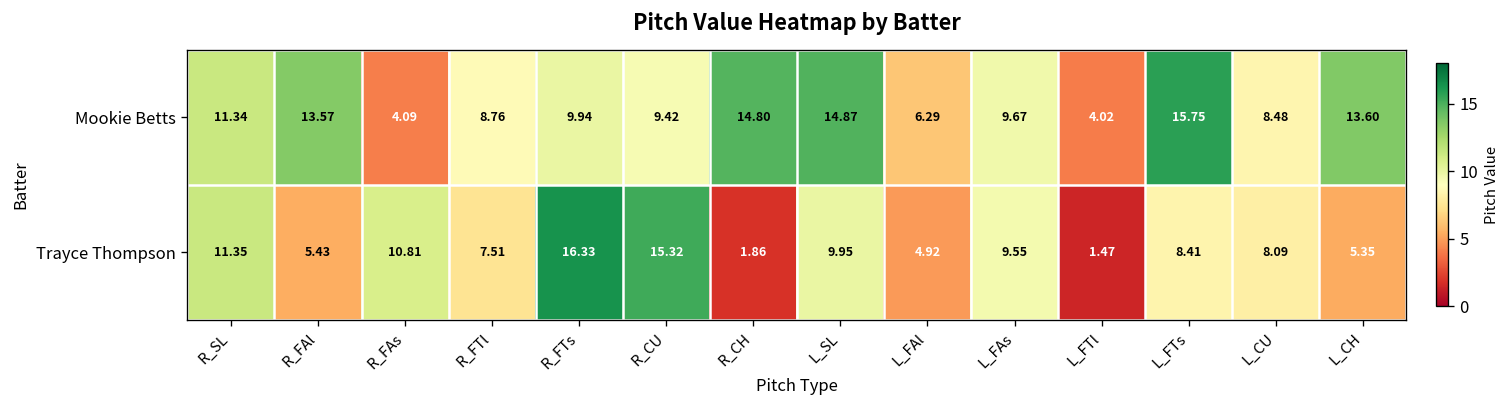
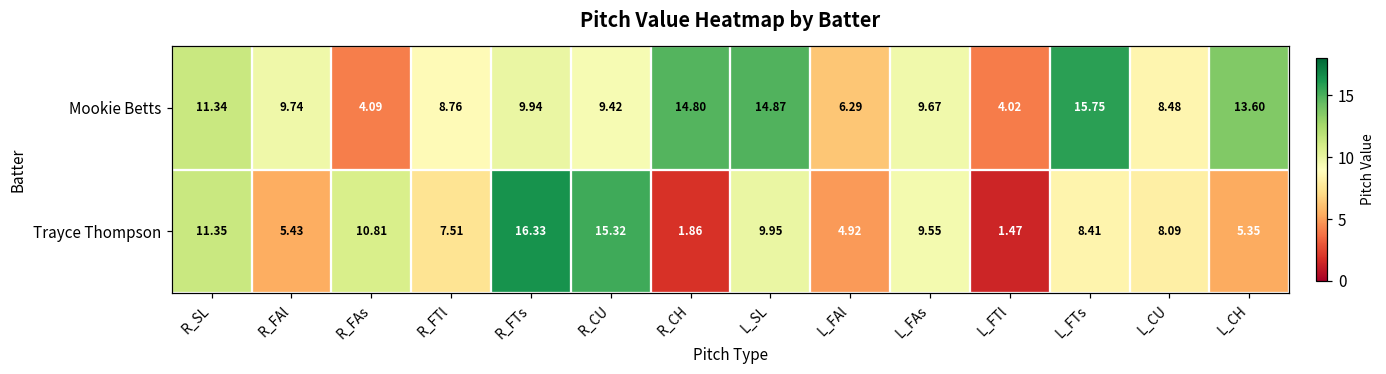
  {
    "Mookie Betts": {
      "R_SL": 11.34,
-     "R_FAl": 13.57,
+     "R_FAl": 9.74,
      "R_FAs": 4.09,
      "R_FTl": 8.76,
      "R_FTs": 9.94,
      "R_CU": 9.42,
      "R_CH": 14.80,
      "L_SL": 14.87,
      "L_FAl": 6.29,
      "L_FAs": 9.67,
      "L_FTl": 4.02,
      "L_FTs": 15.75,
      "L_CU": 8.48,
      "L_CH": 13.60
    },
    "Trayce Thompson": {
      "R_SL": 11.35,
      "R_FAl": 5.43,
      "R_FAs": 10.81,
      "R_FTl": 7.51,
      "R_FTs": 16.33,
      "R_CU": 15.32,
      "R_CH": 1.86,
      "L_SL": 9.95,
      "L_FAl": 4.92,
      "L_FAs": 9.55,
      "L_FTl": 1.47,
      "L_FTs": 8.41,
      "L_CU": 8.09,
      "L_CH": 5.35
    }
  }
